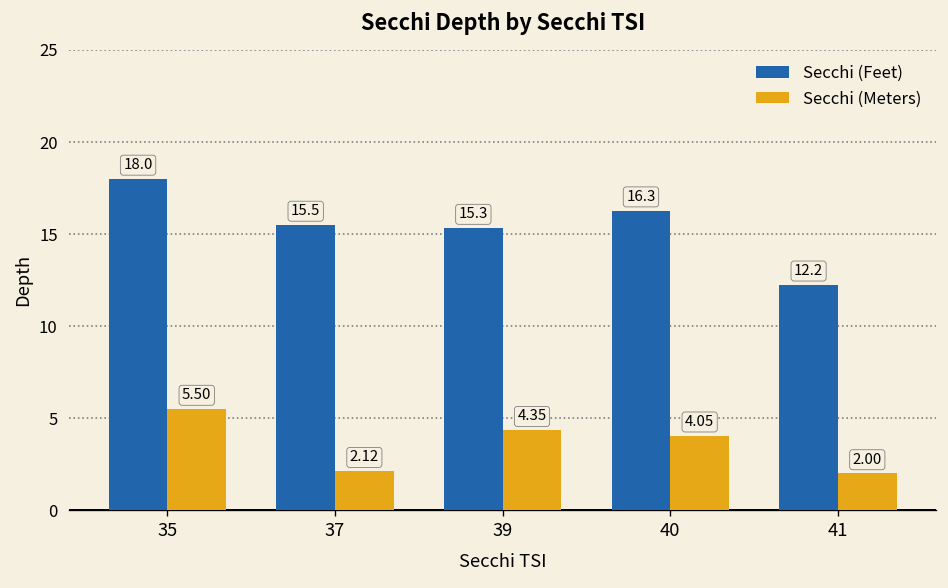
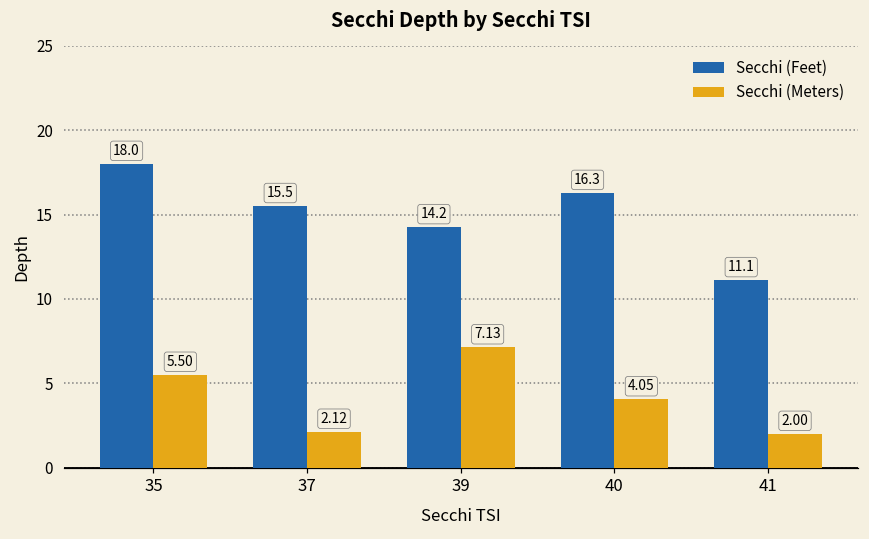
  {
    "Secchi (Feet)": {
-     "39": 15.3,
-     "41": 12.2
+     "39": 14.2,
+     "41": 11.1
    },
    "Secchi (Meters)": {
-     "39": 4.35
+     "39": 7.13
    }
  }
